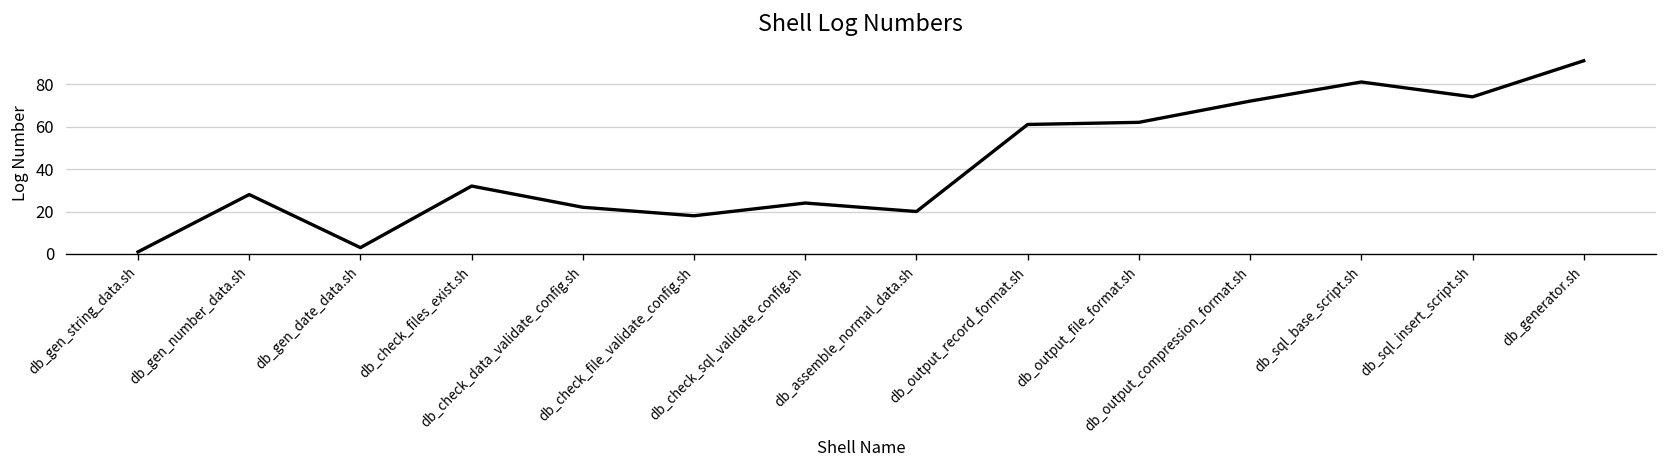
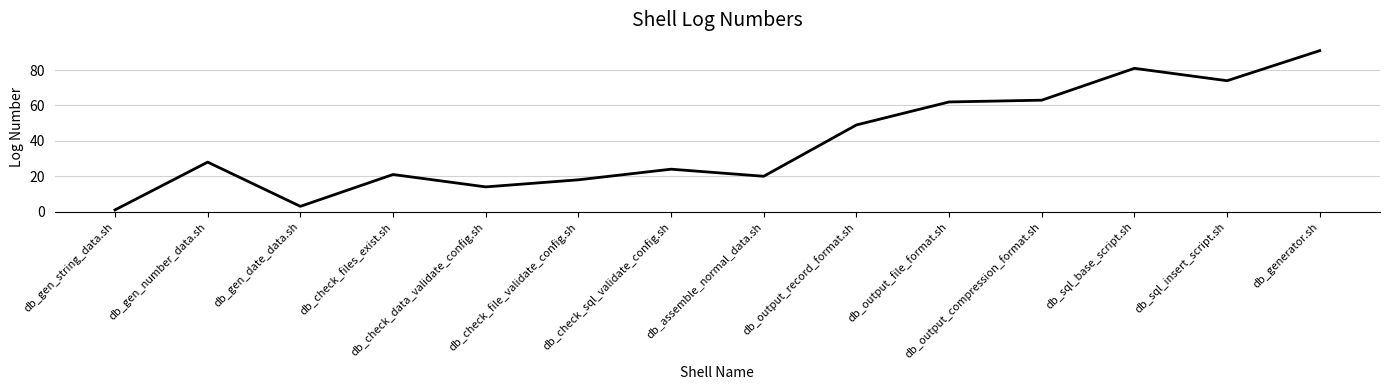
  {
    "db_gen_string_data.sh": 1,
    "db_gen_number_data.sh": 28,
    "db_gen_date_data.sh": 3,
-   "db_check_files_exist.sh": 32,
-   "db_check_data_validate_config.sh": 22,
+   "db_check_files_exist.sh": 21,
+   "db_check_data_validate_config.sh": 14,
    "db_check_file_validate_config.sh": 18,
    "db_check_sql_validate_config.sh": 24,
    "db_assemble_normal_data.sh": 20,
-   "db_output_record_format.sh": 61,
+   "db_output_record_format.sh": 49,
    "db_output_file_format.sh": 62,
-   "db_output_compression_format.sh": 72,
+   "db_output_compression_format.sh": 63,
    "db_sql_base_script.sh": 81,
    "db_sql_insert_script.sh": 74,
    "db_generator.sh": 91
  }
